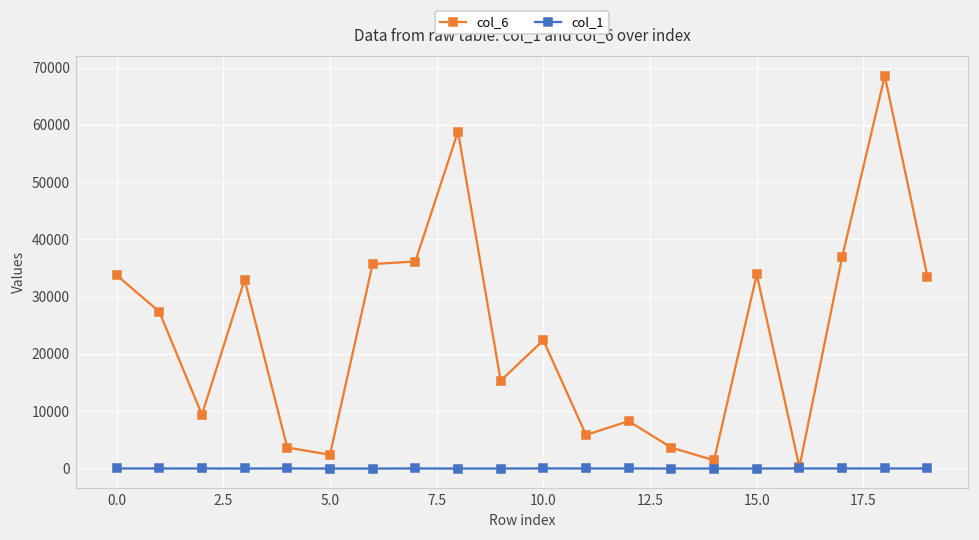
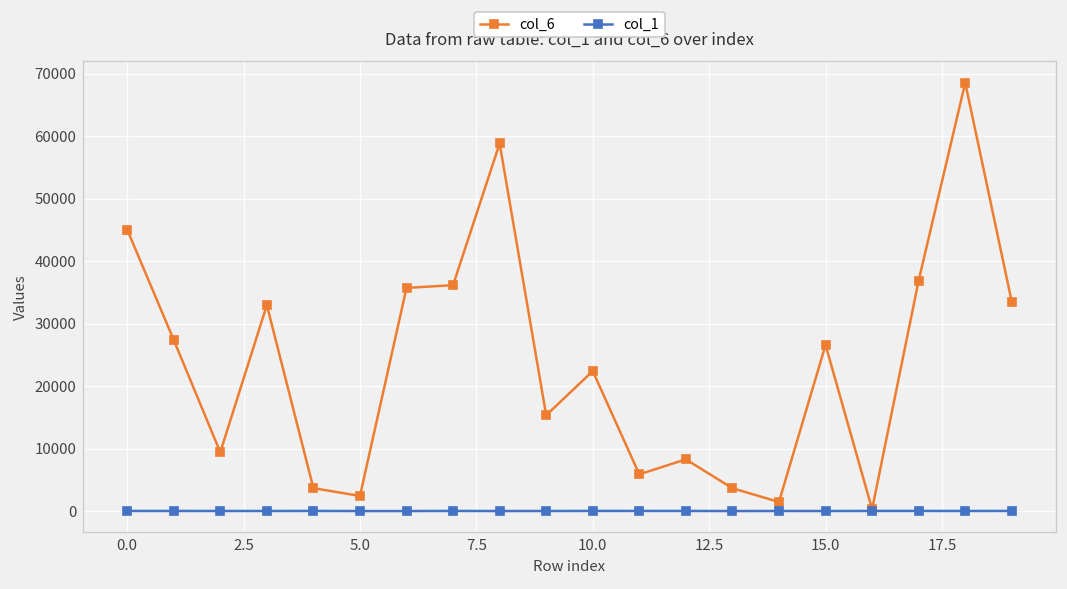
  {
    "col_6": {
-     "0.0": 34000,
+     "0.0": 45000,
      "5.0": 2000,
      "10.0": 22000,
-     "15.0": 34000
+     "15.0": 27000
    },
    "col_1": {
      "0.0": 0,
      "5.0": 0,
      "10.0": 0,
      "15.0": 0
    }
  }
